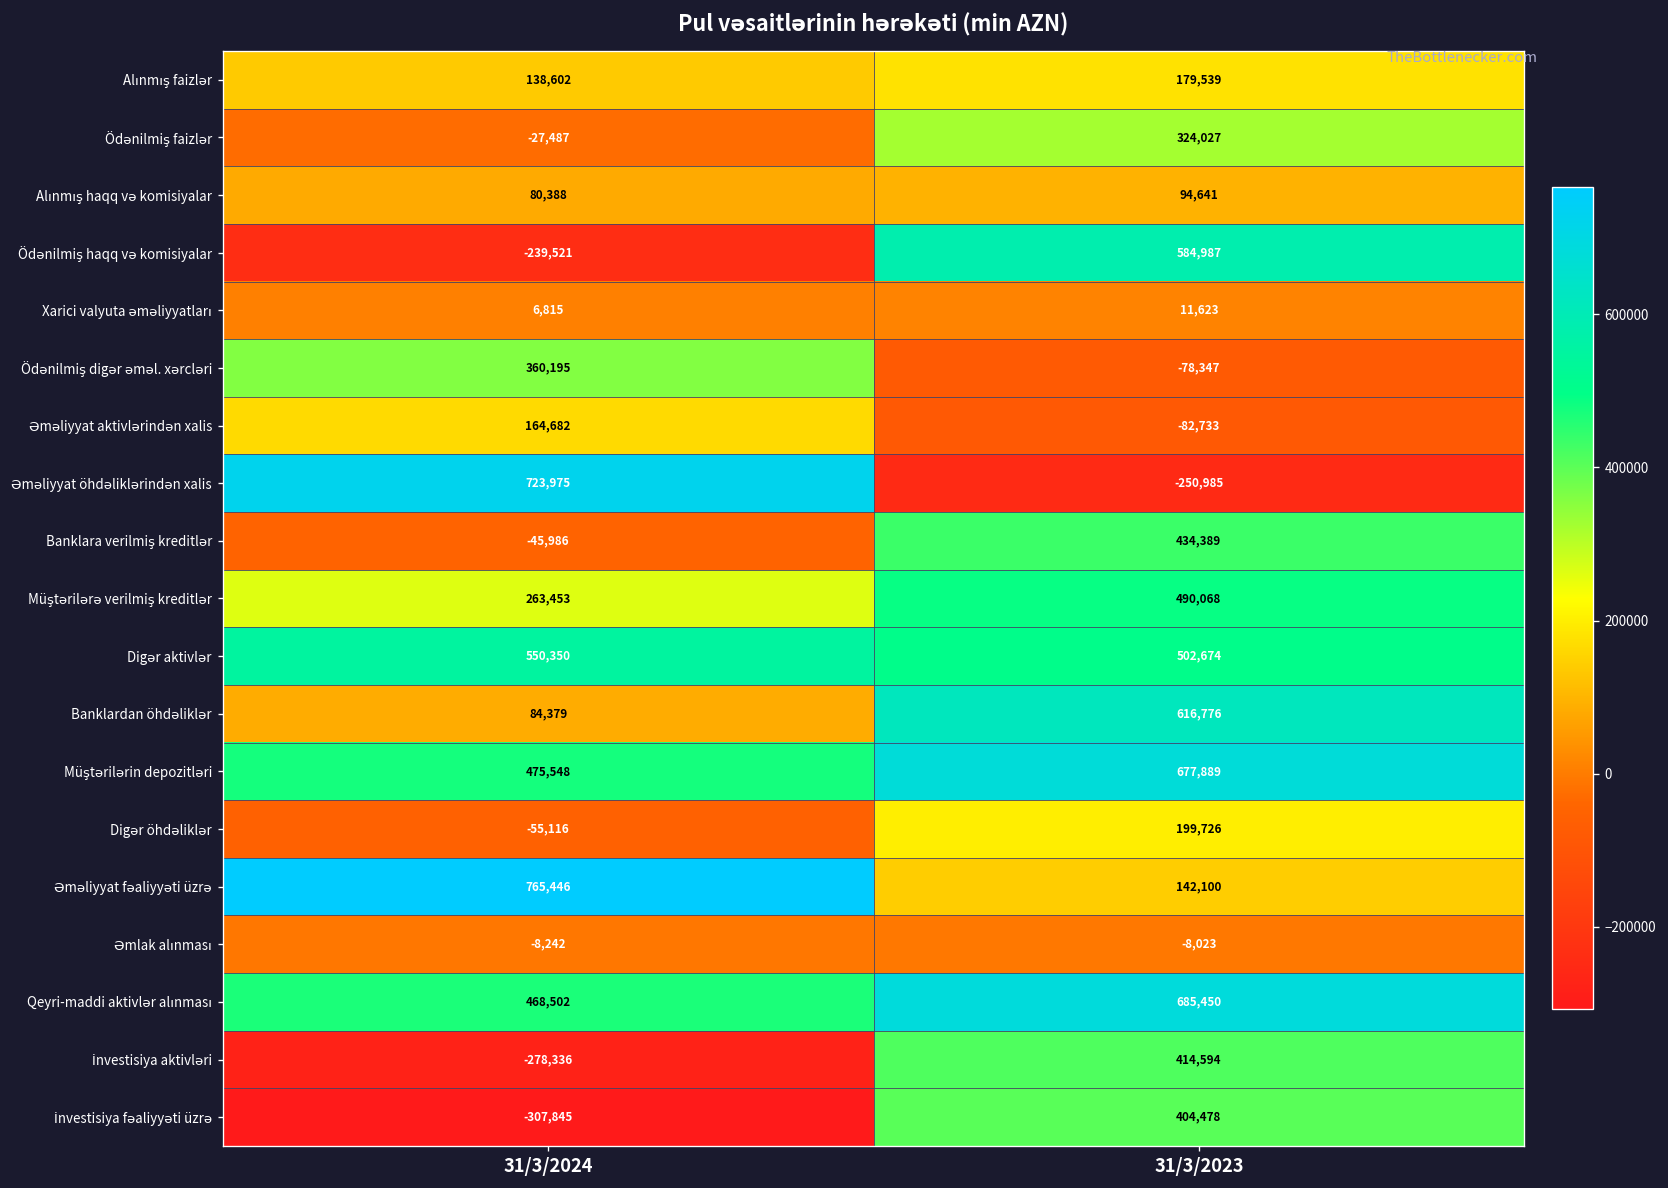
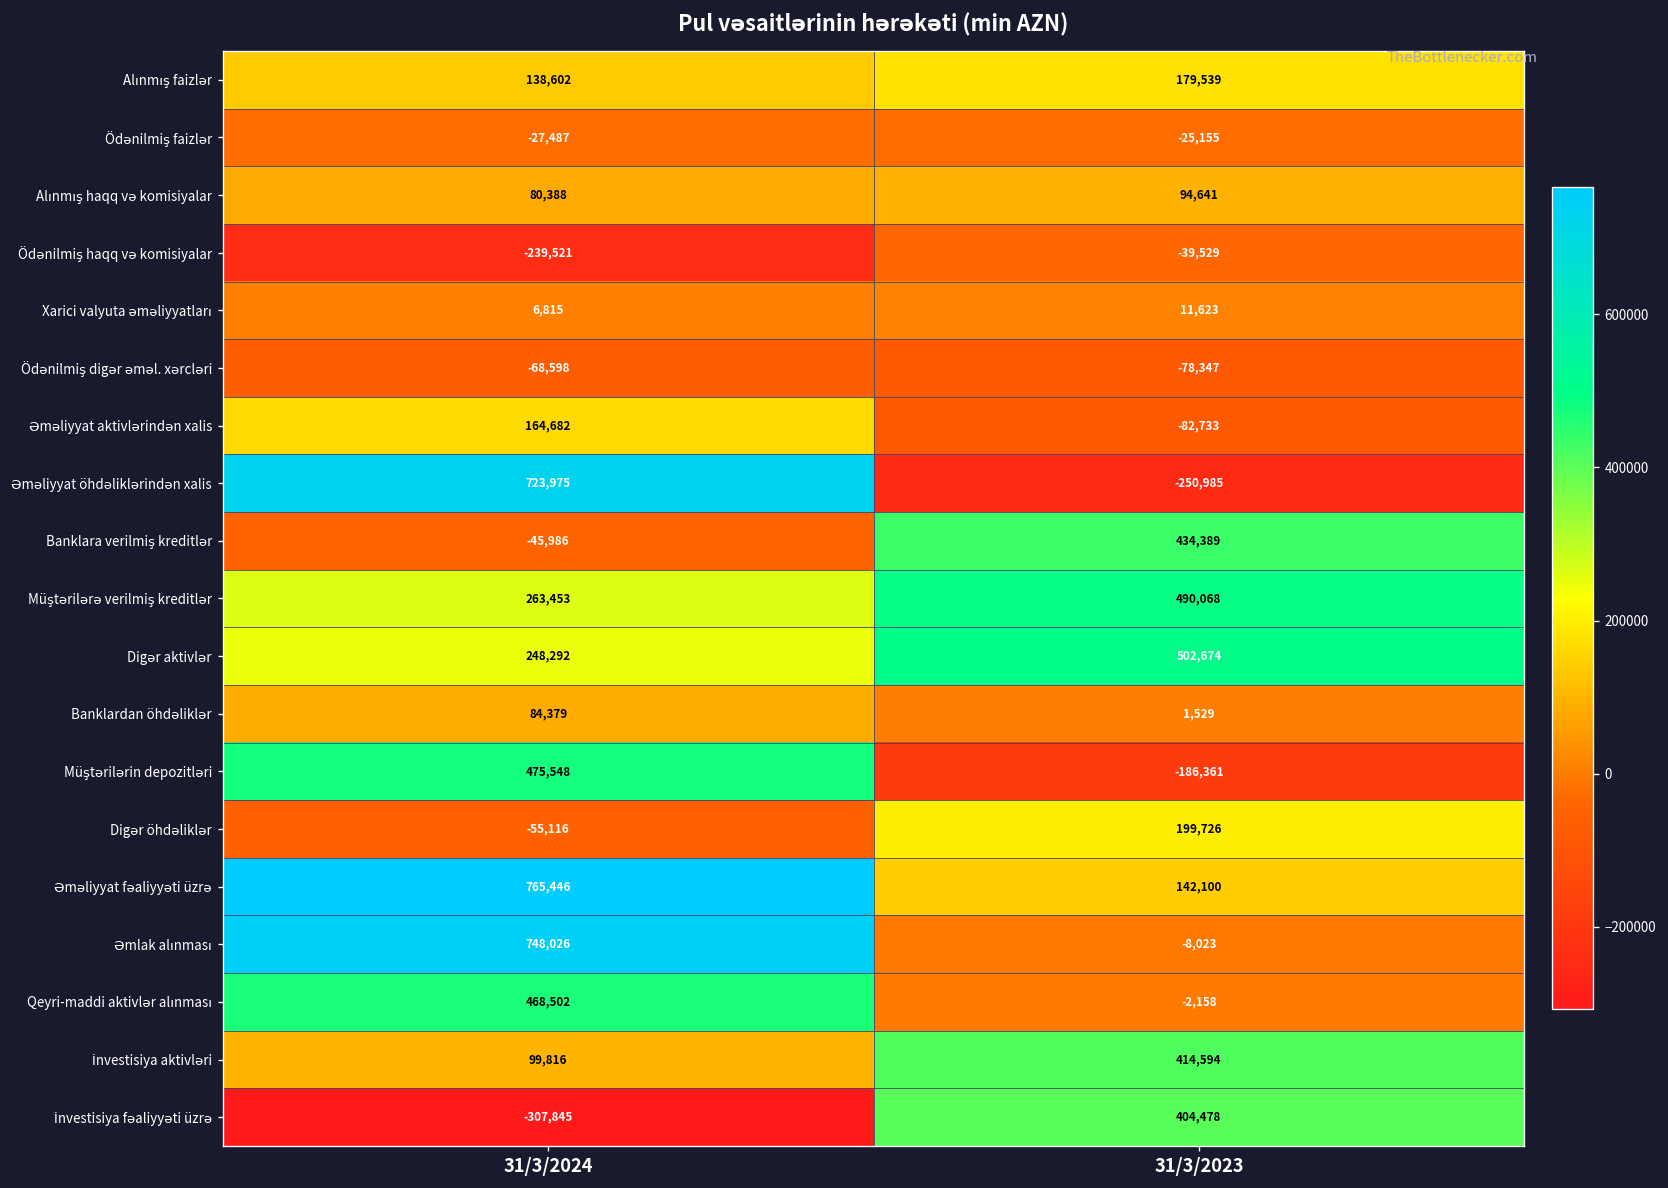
  {
    "Alınmış faizlər": {
      "31/3/2024": "138,602"
    },
    "Ödənilmiş faizlər": {
      "31/3/2024": "-27,487",
-     "31/3/2023": "324,027"
+     "31/3/2023": "-25,155"
    },
    "Alınmış haqq və komisiyalar": {
      "31/3/2024": "80,388",
      "31/3/2023": "94,641"
    },
    "Ödənilmiş haqq və komisiyalar": {
      "31/3/2024": "-239,521",
-     "31/3/2023": "584,987"
+     "31/3/2023": "-39,529"
    },
    "Xarici valyuta əməliyyatları": {
      "31/3/2024": "6,815",
      "31/3/2023": "11,623"
    },
    "Ödənilmiş digər əməl. xərcləri": {
-     "31/3/2024": "360,195",
+     "31/3/2024": "-68,598",
      "31/3/2023": "-78,347"
    },
    "Əməliyyat aktivlərindən xalis": {
      "31/3/2024": "164,682",
      "31/3/2023": "-82,733"
    },
    "Əməliyyat öhdəliklərindən xalis": {
      "31/3/2024": "723,975",
      "31/3/2023": "-250,985"
    },
    "Banklara verilmiş kreditlər": {
      "31/3/2024": "-45,986",
      "31/3/2023": "434,389"
    },
    "Müştərilərə verilmiş kreditlər": {
      "31/3/2024": "263,453",
      "31/3/2023": "490,068"
    },
    "Digər aktivlər": {
-     "31/3/2024": "550,350",
+     "31/3/2024": "248,292",
      "31/3/2023": "502,674"
    },
    "Banklardan öhdəliklər": {
      "31/3/2024": "84,379",
-     "31/3/2023": "616,776"
+     "31/3/2023": "1,529"
    },
    "Müştərilərin depozitləri": {
      "31/3/2024": "475,548",
-     "31/3/2023": "677,889"
+     "31/3/2023": "-186,361"
    },
    "Digər öhdəliklər": {
      "31/3/2024": "-55,116",
      "31/3/2023": "199,726"
    },
    "Əməliyyat fəaliyyəti üzrə": {
      "31/3/2024": "765,446",
      "31/3/2023": "142,100"
    },
    "Əmlak alınması": {
-     "31/3/2024": "-8,242",
+     "31/3/2024": "748,026",
      "31/3/2023": "-8,023"
    },
    "Qeyri-maddi aktivlər alınması": {
      "31/3/2024": "468,502",
-     "31/3/2023": "685,450"
+     "31/3/2023": "-2,158"
    },
    "İnvestisiya aktivləri": {
-     "31/3/2024": "-278,336",
+     "31/3/2024": "99,816",
      "31/3/2023": "414,594"
    },
    "İnvestisiya fəaliyyəti üzrə": {
      "31/3/2024": "-307,845",
      "31/3/2023": "404,478"
    }
  }
